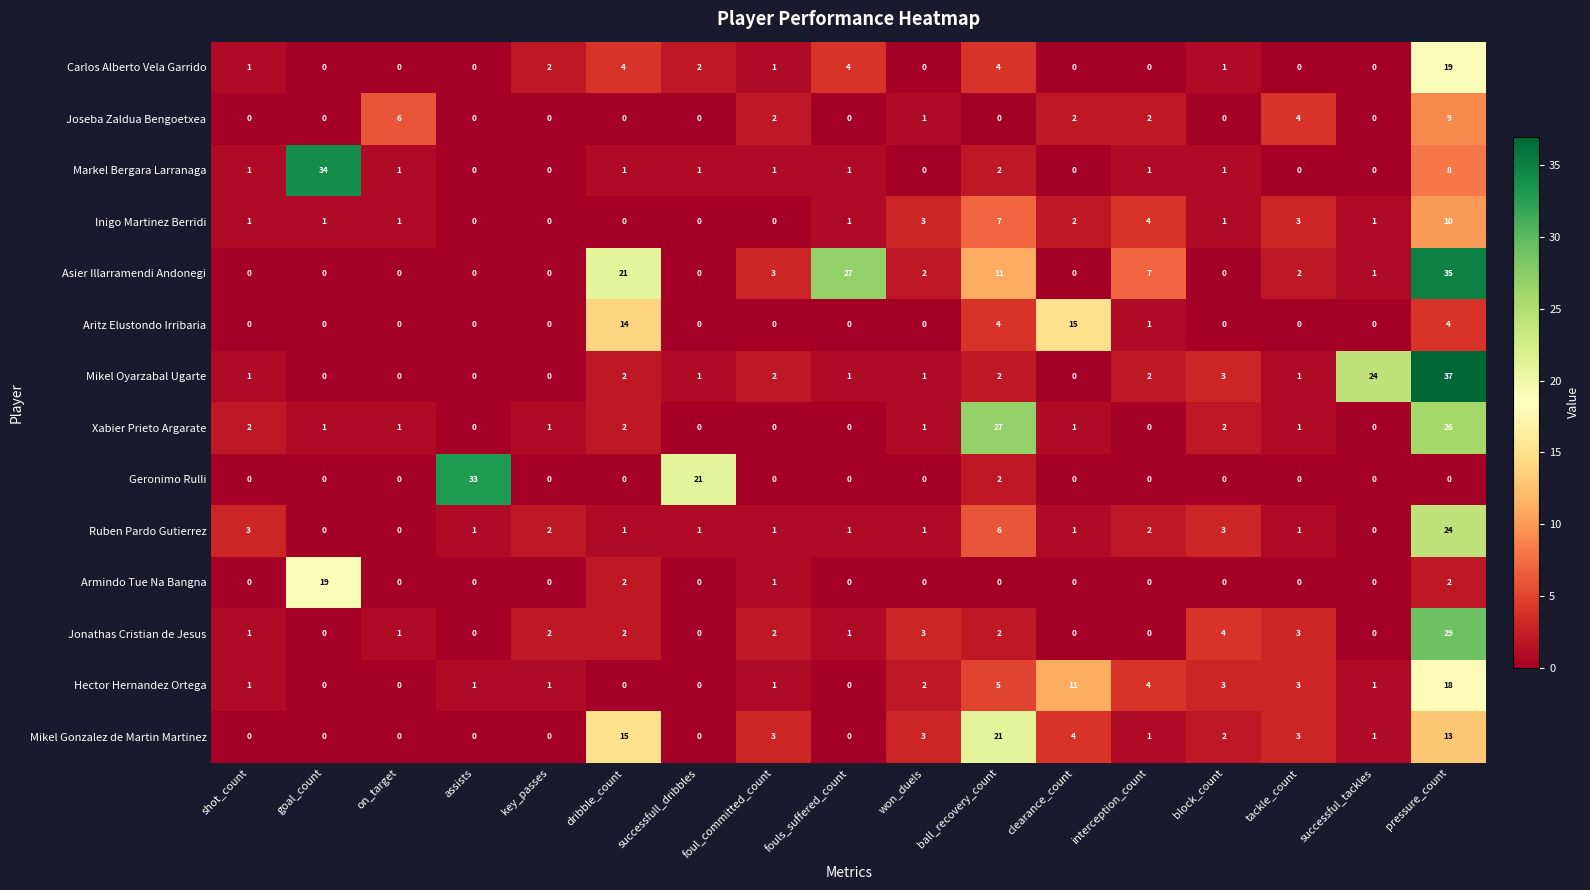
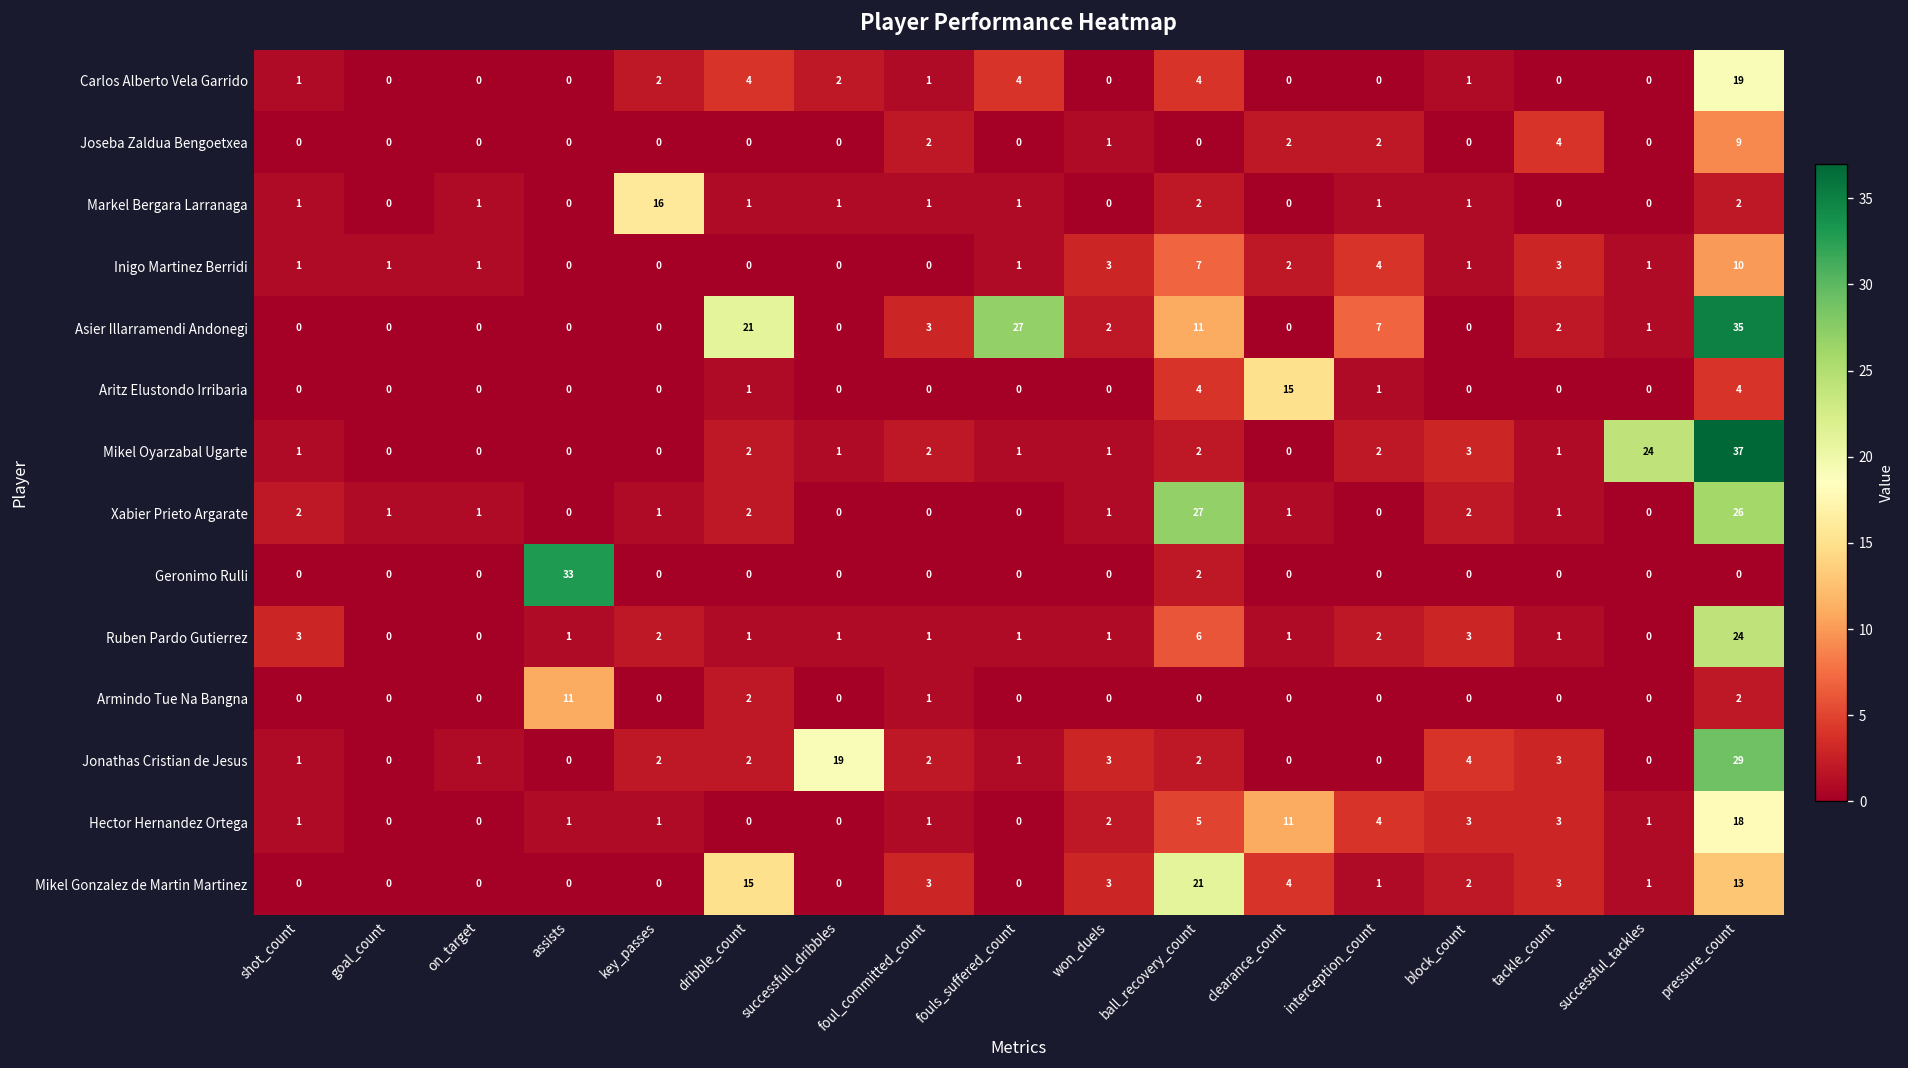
  {
    "Joseba Zaldua Bengoetxea": {
      "shot_count": 0,
      "goal_count": 0,
-     "on_target": 6,
+     "on_target": 0,
      "assists": 0,
      "key_passes": 0,
      "dribble_count": 0,
      "successfull_dribbles": 0,
      "foul_committed_count": 2,
      "fouls_suffered_count": 0,
      "won_duels": 1,
      "ball_recovery_count": 0,
      "clearance_count": 2,
      "interception_count": 2,
      "block_count": 0,
      "tackle_count": 4,
      "successful_tackles": 0,
      "pressure_count": 9
    },
    "Markel Bergara Larranaga": {
      "shot_count": 1,
-     "goal_count": 34,
+     "goal_count": 0,
      "on_target": 1,
      "assists": 0,
-     "key_passes": 0,
+     "key_passes": 16,
      "dribble_count": 1,
      "successfull_dribbles": 1,
      "foul_committed_count": 1,
      "fouls_suffered_count": 1,
      "won_duels": 0,
      "ball_recovery_count": 2,
      "clearance_count": 0,
      "interception_count": 1,
      "block_count": 1,
      "tackle_count": 0,
      "successful_tackles": 0,
-     "pressure_count": 8
+     "pressure_count": 2
    },
    "Aritz Elustondo Irribaria": {
      "shot_count": 0,
      "goal_count": 0,
      "on_target": 0,
      "assists": 0,
      "key_passes": 0,
-     "dribble_count": 14,
+     "dribble_count": 1,
      "successfull_dribbles": 0,
      "foul_committed_count": 0,
      "fouls_suffered_count": 0,
      "won_duels": 0,
      "ball_recovery_count": 4,
      "clearance_count": 15,
      "interception_count": 1,
      "block_count": 0,
      "tackle_count": 0,
      "successful_tackles": 0,
      "pressure_count": 4
    },
    "Geronimo Rulli": {
      "shot_count": 0,
      "goal_count": 0,
      "on_target": 0,
      "assists": 33,
      "key_passes": 0,
      "dribble_count": 0,
-     "successfull_dribbles": 21,
+     "successfull_dribbles": 0,
      "foul_committed_count": 0,
      "fouls_suffered_count": 0,
      "won_duels": 0,
      "ball_recovery_count": 2,
      "clearance_count": 0,
      "interception_count": 0,
      "block_count": 0,
      "tackle_count": 0,
      "successful_tackles": 0,
      "pressure_count": 0
    },
    "Armindo Tue Na Bangna": {
      "shot_count": 0,
-     "goal_count": 19,
+     "goal_count": 0,
      "on_target": 0,
-     "assists": 0,
+     "assists": 11,
      "key_passes": 0,
      "dribble_count": 2,
      "successfull_dribbles": 0,
      "foul_committed_count": 1,
      "fouls_suffered_count": 0,
      "won_duels": 0,
      "ball_recovery_count": 0,
      "clearance_count": 0,
      "interception_count": 0,
      "block_count": 0,
      "tackle_count": 0,
      "successful_tackles": 0,
      "pressure_count": 2
    },
    "Jonathas Cristian de Jesus": {
      "shot_count": 1,
      "goal_count": 0,
      "on_target": 1,
      "assists": 0,
      "key_passes": 2,
      "dribble_count": 2,
-     "successfull_dribbles": 0,
+     "successfull_dribbles": 19,
      "foul_committed_count": 2,
      "fouls_suffered_count": 1,
      "won_duels": 3,
      "ball_recovery_count": 2,
      "clearance_count": 0,
      "interception_count": 0,
      "block_count": 4,
      "tackle_count": 3,
      "successful_tackles": 0,
      "pressure_count": 29
    }
  }
